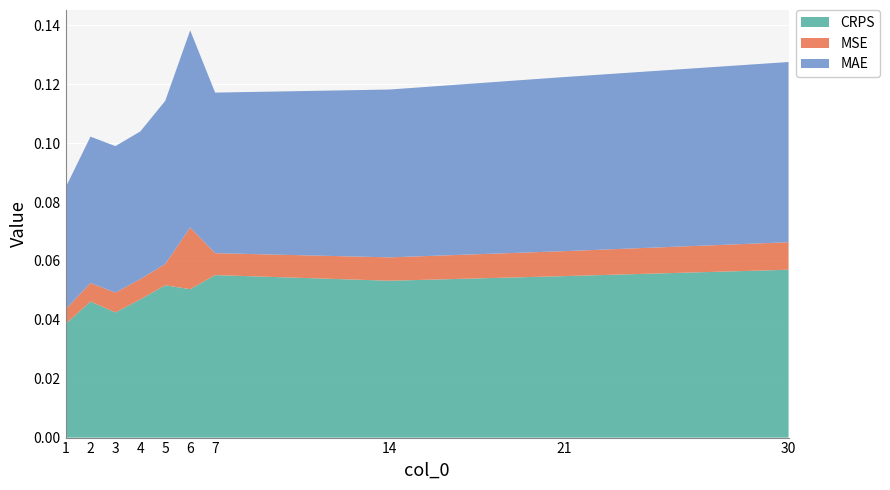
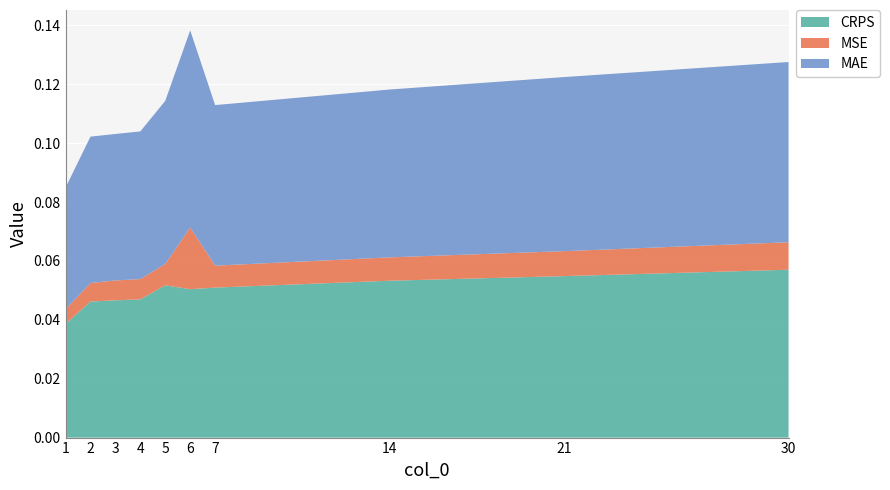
  {
    "CRPS": {
      "1": 0.039,
      "2": 0.046,
-     "3": 0.043,
+     "3": 0.047,
      "4": 0.047,
      "5": 0.052,
      "6": 0.050,
-     "7": 0.055,
+     "7": 0.051,
      "14": 0.053,
      "21": 0.055,
      "30": 0.057
    },
    "MSE": {
      "1": 0.005,
      "2": 0.006,
      "3": 0.007,
      "4": 0.007,
      "5": 0.007,
      "6": 0.021,
      "7": 0.007,
      "14": 0.008,
      "21": 0.008,
      "30": 0.009
    },
    "MAE": {
      "1": 0.041,
      "2": 0.050,
      "3": 0.050,
      "4": 0.050,
      "5": 0.055,
      "6": 0.067,
      "7": 0.055,
      "14": 0.057,
      "21": 0.059,
      "30": 0.061
    }
  }
